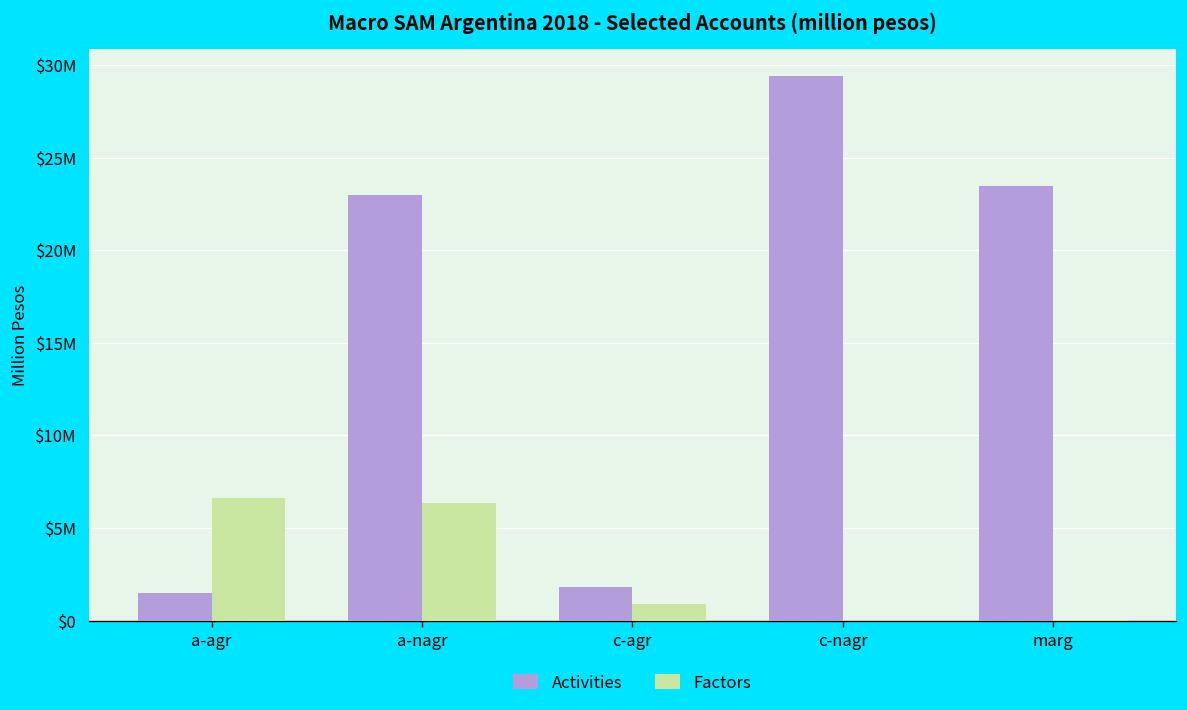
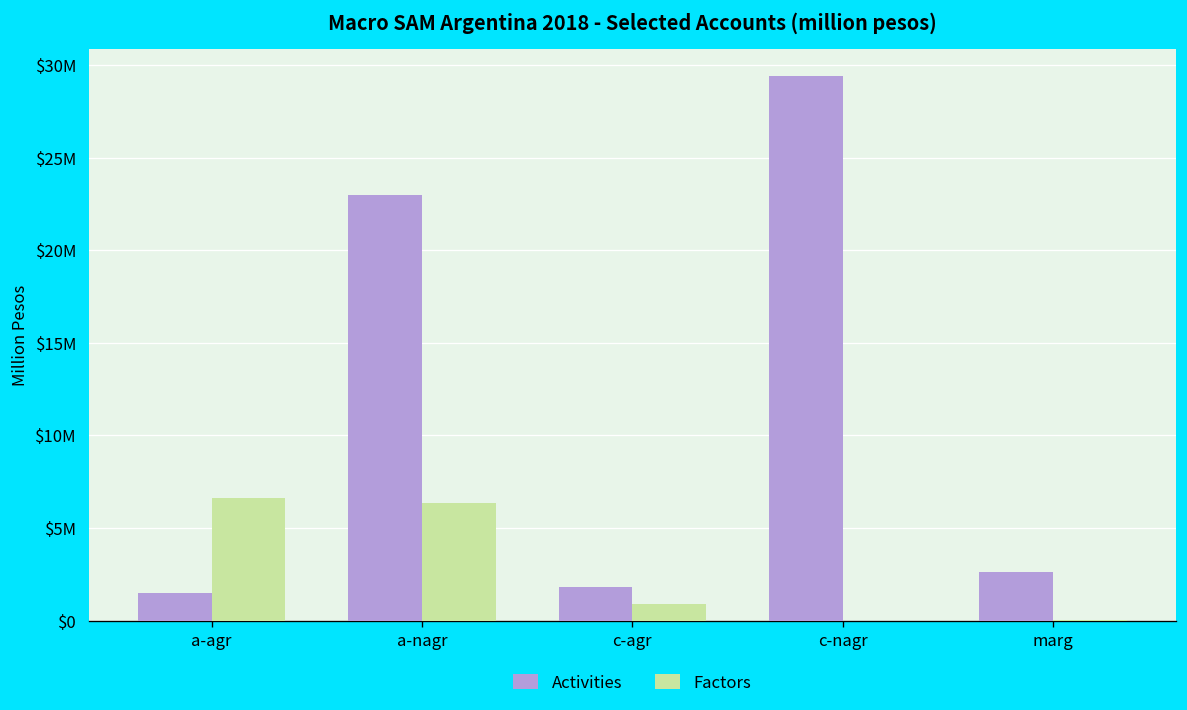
  {
    "Activities": {
      "a-agr": "$1500000",
      "a-nagr": "$23000000",
      "c-agr": "$1800000",
      "c-nagr": "$29400000",
-     "marg": "$23500000"
+     "marg": "$2600000"
    },
    "Factors": {
      "a-agr": "$6600000",
      "a-nagr": "$6300000",
      "c-agr": "$900000"
    }
  }
